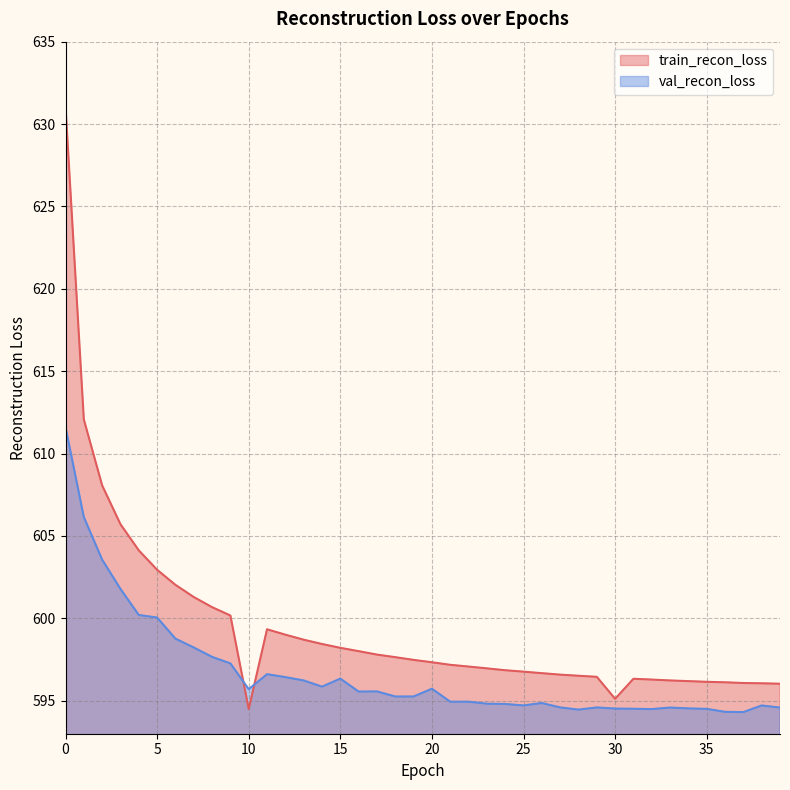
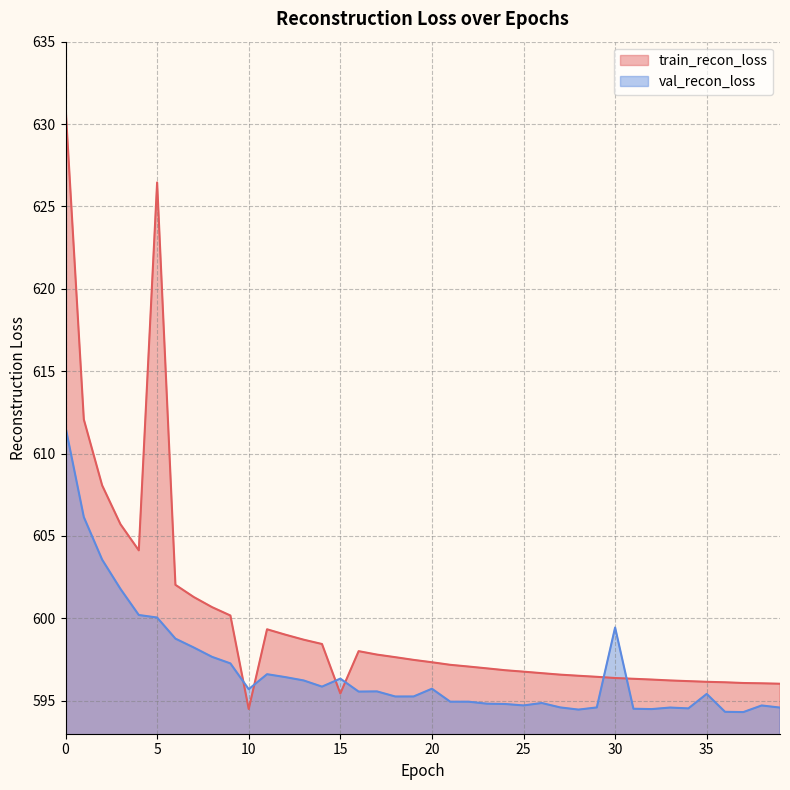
  {
    "train_recon_loss": {
      "0": 631.1,
-     "5": 602.9,
+     "5": 626.5,
      "10": 594.5,
-     "15": 598.2,
+     "15": 595.4,
      "20": 597.3,
      "25": 596.8,
-     "30": 595.1,
+     "30": 596.4,
      "35": 596.2
    },
    "val_recon_loss": {
      "0": 611.6,
      "5": 600.1,
      "10": 595.7,
      "15": 596.3,
      "20": 595.7,
      "25": 594.7,
-     "30": 594.5,
-     "35": 594.5
+     "30": 599.4,
+     "35": 595.4
    }
  }
